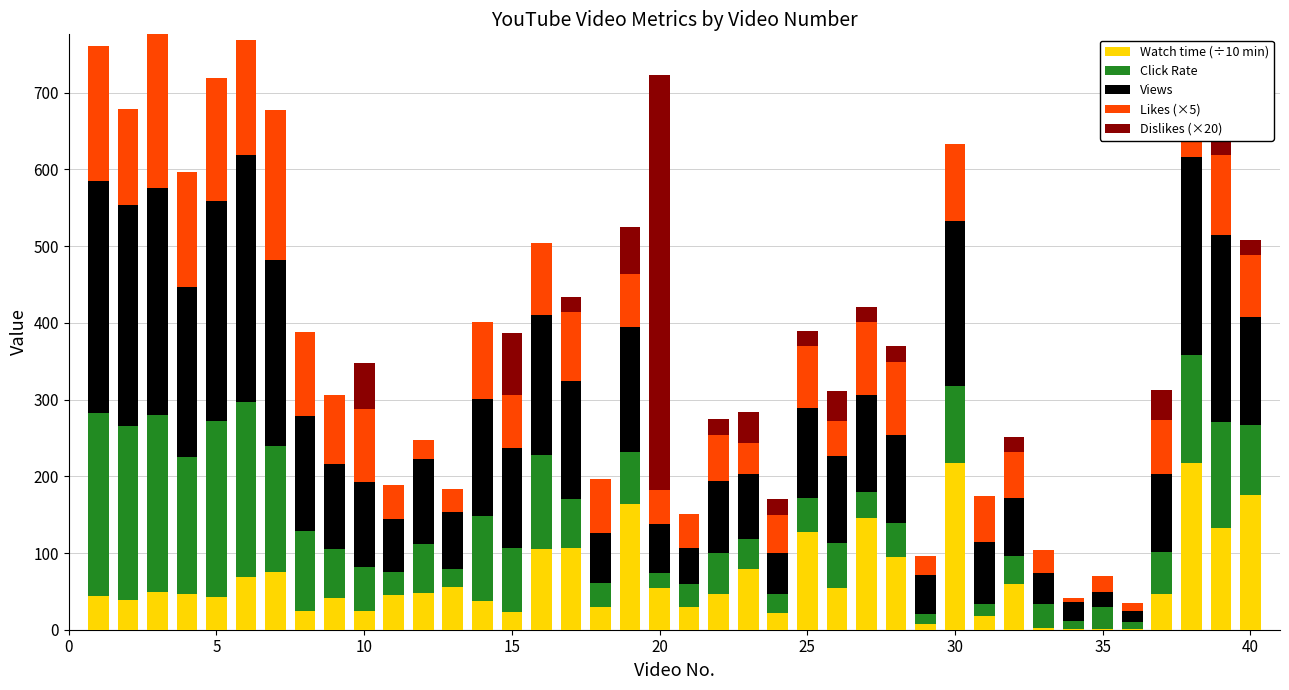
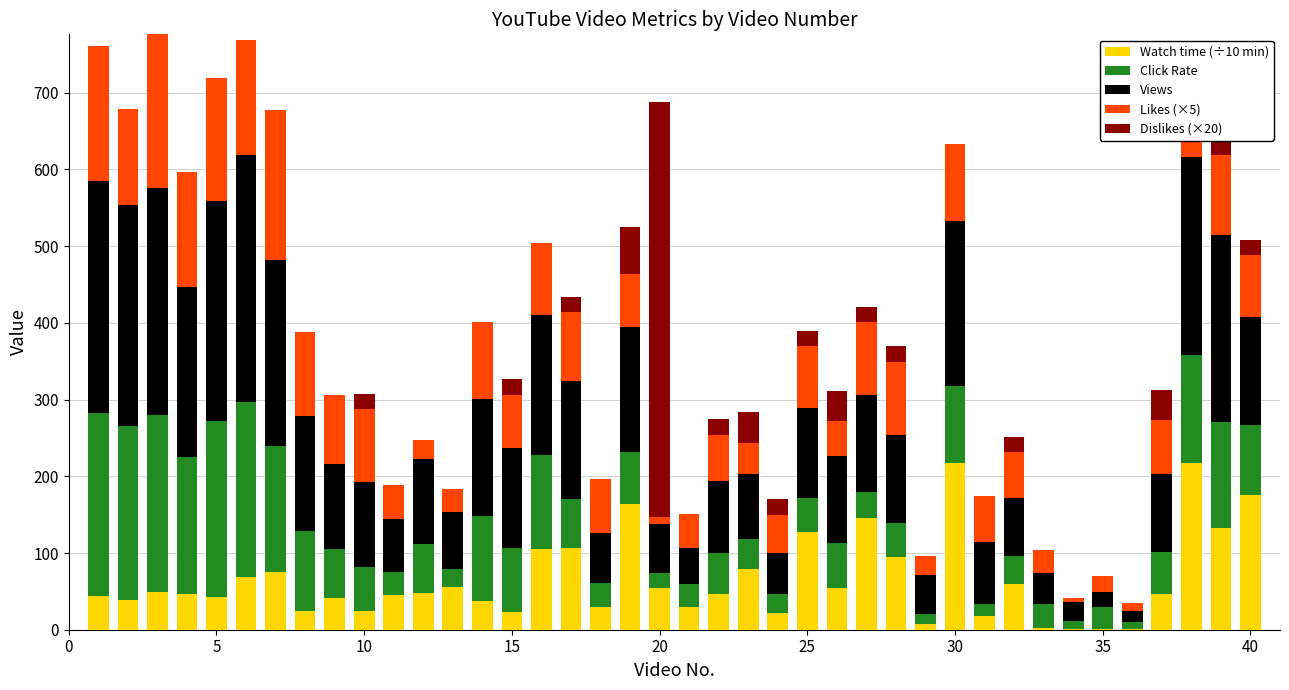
  {
    "Watch time (÷10 min)": {
      "5": 40,
      "10": 20,
      "15": 20,
      "20": 50,
      "25": 130,
      "30": 220,
      "40": 180
    },
    "Click Rate": {
      "5": 230,
      "10": 60,
      "15": 80,
      "20": 20,
      "25": 50,
      "30": 100,
      "35": 30,
      "40": 90
    },
    "Views": {
      "5": 290,
      "10": 110,
      "15": 130,
      "20": 60,
      "25": 120,
      "30": 220,
      "35": 20,
      "40": 140
    },
    "Likes (×5)": {
      "5": 160,
      "10": 100,
      "15": 70,
-     "20": 50,
+     "20": 10,
      "25": 80,
      "30": 100,
      "35": 20,
      "40": 80
    },
    "Dislikes (×20)": {
      "5": 0,
-     "10": 60,
-     "15": 80,
+     "10": 20,
+     "15": 20,
      "20": 540,
      "25": 20,
      "30": 0,
      "35": 0,
      "40": 20
    }
  }
